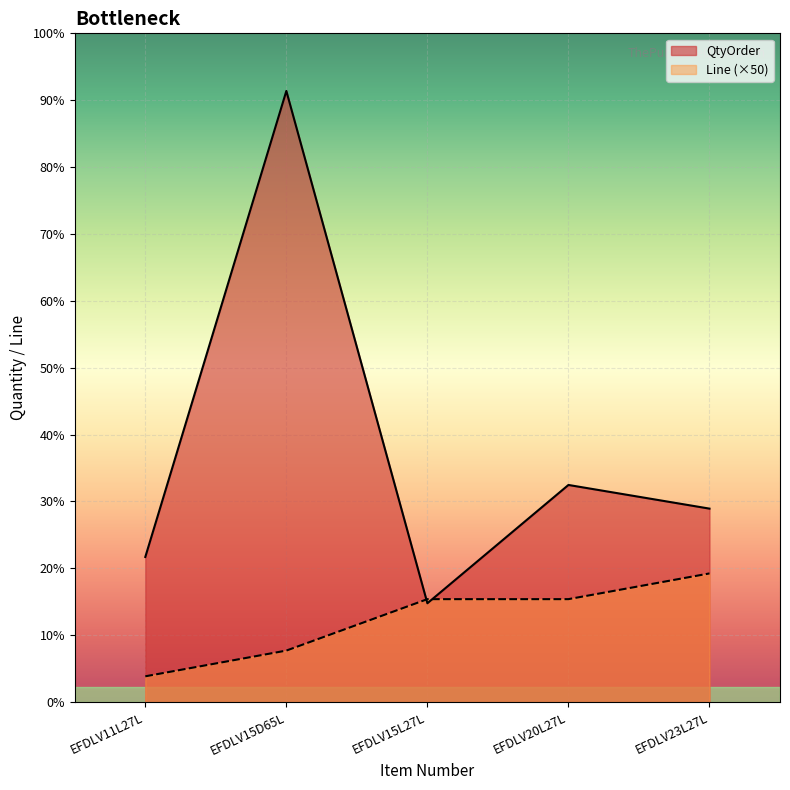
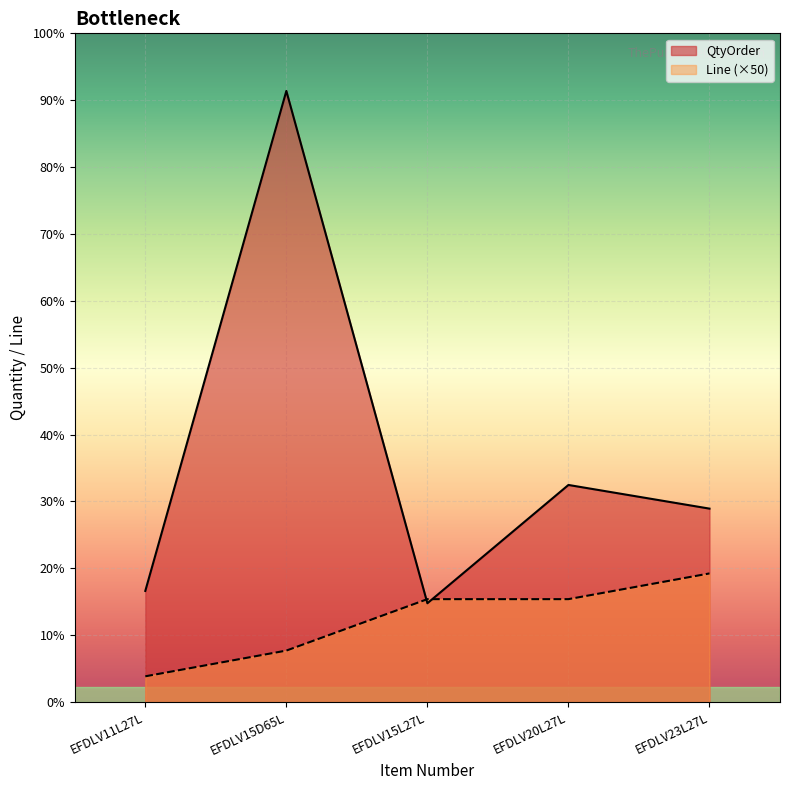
  {
    "QtyOrder": {
-     "EFDLV11L27L": "22%",
+     "EFDLV11L27L": "17%",
      "EFDLV15D65L": "91%",
      "EFDLV15L27L": "15%",
      "EFDLV20L27L": "32%",
      "EFDLV23L27L": "29%"
    },
    "Line (×50)": {
      "EFDLV11L27L": "4%",
      "EFDLV15D65L": "8%",
      "EFDLV15L27L": "15%",
      "EFDLV20L27L": "15%",
      "EFDLV23L27L": "19%"
    }
  }
